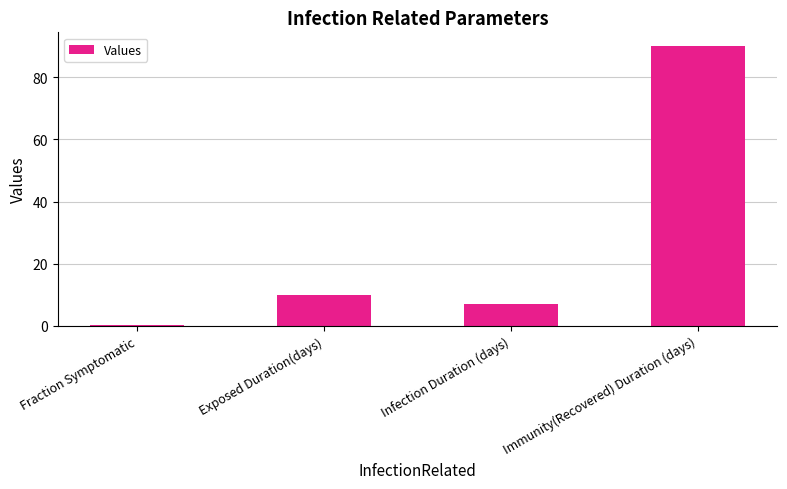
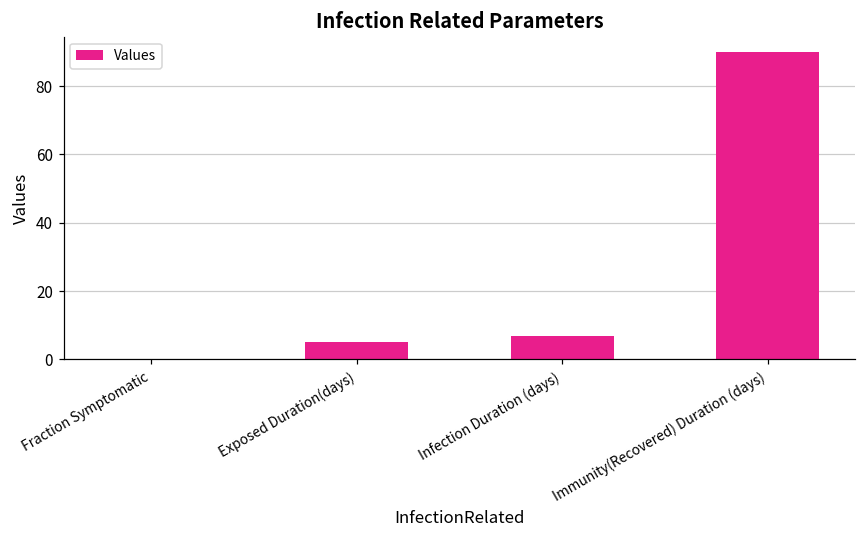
  {
-   "Exposed Duration(days)": 10,
+   "Exposed Duration(days)": 5,
    "Infection Duration (days)": 7,
    "Immunity(Recovered) Duration (days)": 90
  }
